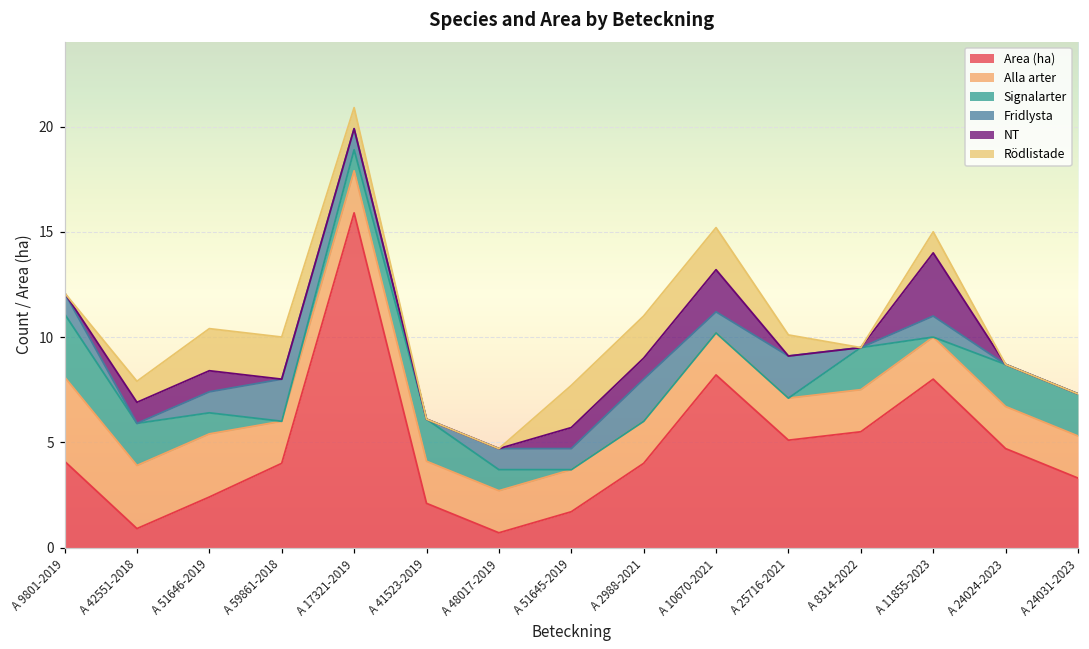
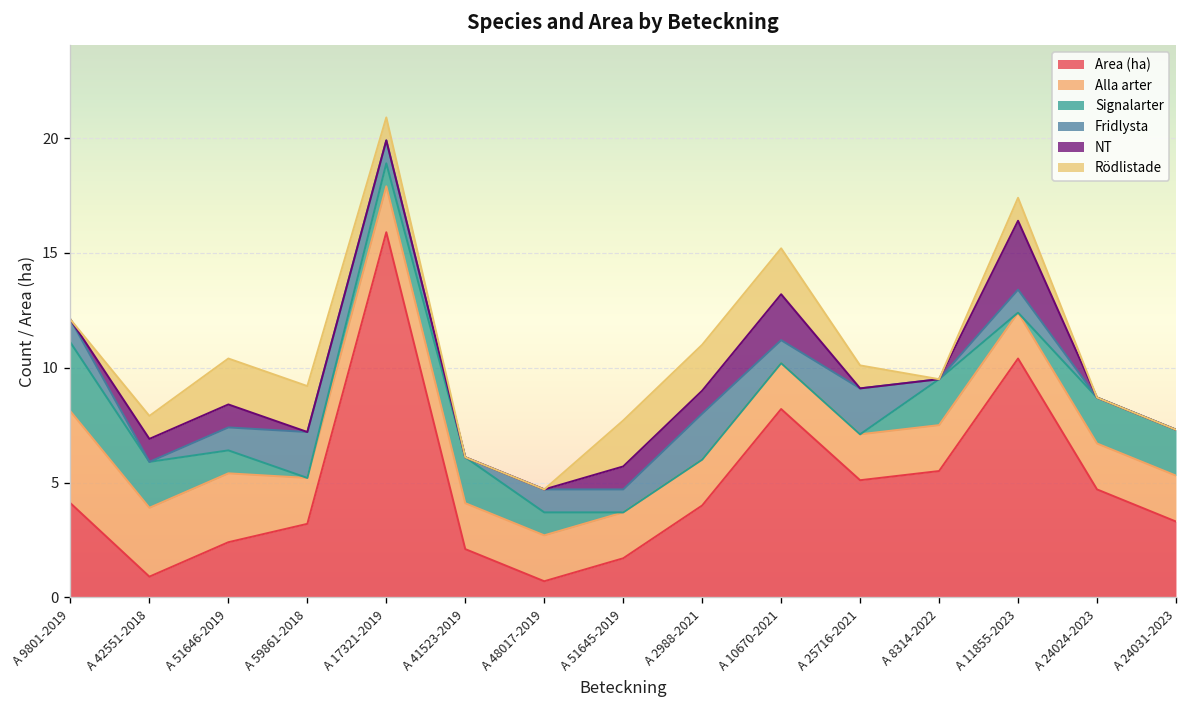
  {
    "Area (ha)": {
      "A 9801-2019": 4.1,
      "A 42551-2018": 0.9,
      "A 51646-2019": 2.4,
-     "A 59861-2018": 4.0,
+     "A 59861-2018": 3.2,
      "A 17321-2019": 15.9,
      "A 41523-2019": 2.1,
      "A 48017-2019": 0.7,
      "A 51645-2019": 1.7,
      "A 2988-2021": 4.0,
      "A 10670-2021": 8.2,
      "A 25716-2021": 5.1,
      "A 8314-2022": 5.5,
-     "A 11855-2023": 8.0,
+     "A 11855-2023": 10.4,
      "A 24024-2023": 4.7,
      "A 24031-2023": 3.3
    },
    "NT": {
      "A 42551-2018": 1.0,
      "A 51646-2019": 1.0,
      "A 51645-2019": 1.0,
      "A 2988-2021": 1.0,
      "A 10670-2021": 2.0,
      "A 11855-2023": 3.0
    }
  }
